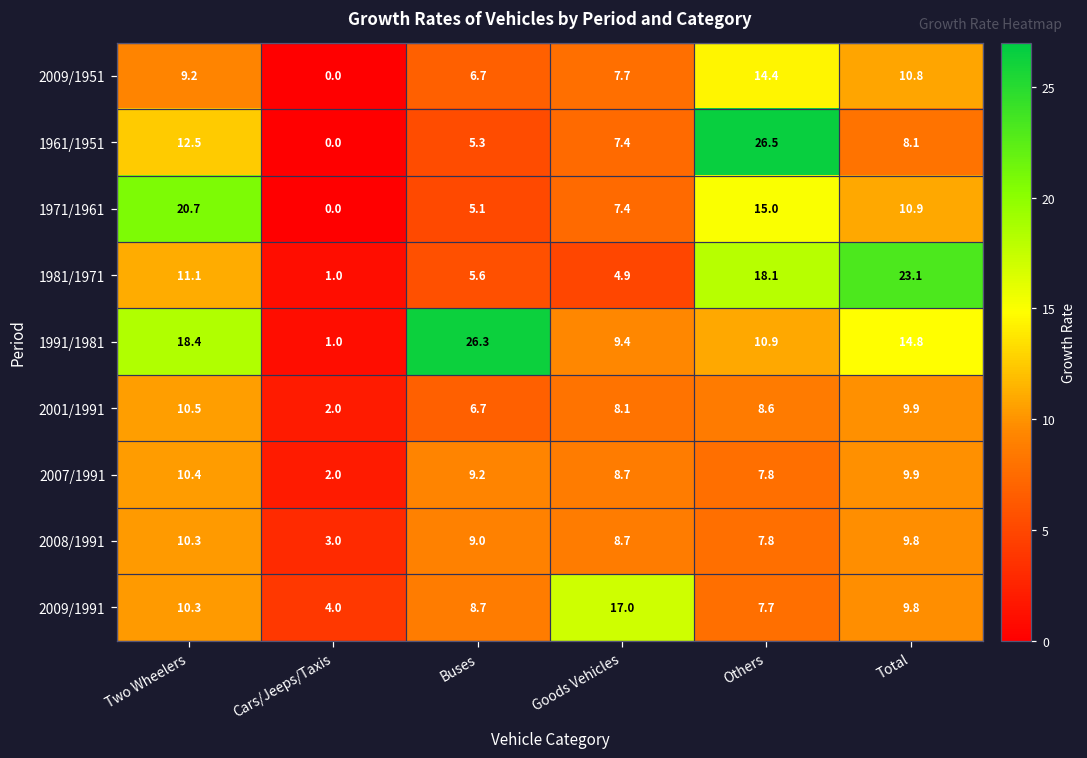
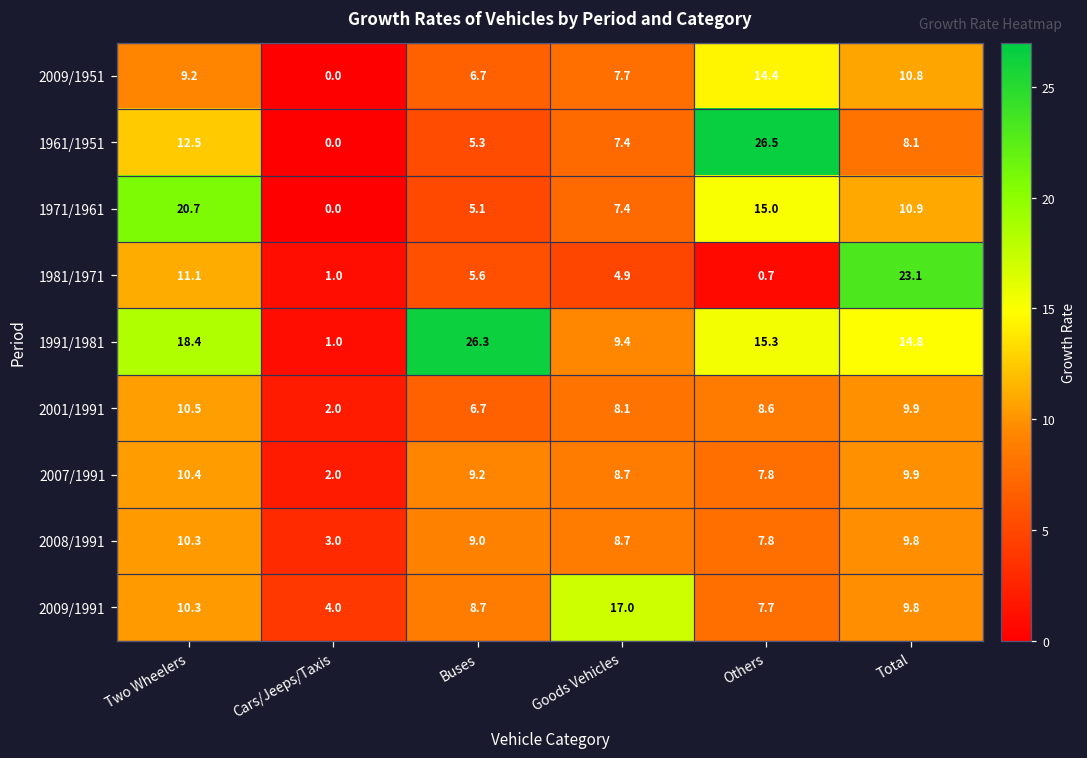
  {
    "2009/1951": {
      "Two Wheelers": 9.2,
      "Cars/Jeeps/Taxis": 0.0,
      "Buses": 6.7,
      "Goods Vehicles": 7.7,
      "Others": 14.4,
      "Total": 10.8
    },
    "1961/1951": {
      "Two Wheelers": 12.5,
      "Cars/Jeeps/Taxis": 0.0,
      "Buses": 5.3,
      "Goods Vehicles": 7.4,
      "Others": 26.5,
      "Total": 8.1
    },
    "1971/1961": {
      "Two Wheelers": 20.7,
      "Cars/Jeeps/Taxis": 0.0,
      "Buses": 5.1,
      "Goods Vehicles": 7.4,
      "Others": 15.0,
      "Total": 10.9
    },
    "1981/1971": {
      "Two Wheelers": 11.1,
      "Cars/Jeeps/Taxis": 1.0,
      "Buses": 5.6,
      "Goods Vehicles": 4.9,
-     "Others": 18.1,
+     "Others": 0.7,
      "Total": 23.1
    },
    "1991/1981": {
      "Two Wheelers": 18.4,
      "Cars/Jeeps/Taxis": 1.0,
      "Buses": 26.3,
      "Goods Vehicles": 9.4,
-     "Others": 10.9,
+     "Others": 15.3,
      "Total": 14.8
    },
    "2001/1991": {
      "Two Wheelers": 10.5,
      "Cars/Jeeps/Taxis": 2.0,
      "Buses": 6.7,
      "Goods Vehicles": 8.1,
      "Others": 8.6,
      "Total": 9.9
    },
    "2007/1991": {
      "Two Wheelers": 10.4,
      "Cars/Jeeps/Taxis": 2.0,
      "Buses": 9.2,
      "Goods Vehicles": 8.7,
      "Others": 7.8,
      "Total": 9.9
    },
    "2008/1991": {
      "Two Wheelers": 10.3,
      "Cars/Jeeps/Taxis": 3.0,
      "Buses": 9.0,
      "Goods Vehicles": 8.7,
      "Others": 7.8,
      "Total": 9.8
    },
    "2009/1991": {
      "Two Wheelers": 10.3,
      "Cars/Jeeps/Taxis": 4.0,
      "Buses": 8.7,
      "Goods Vehicles": 17.0,
      "Others": 7.7,
      "Total": 9.8
    }
  }
